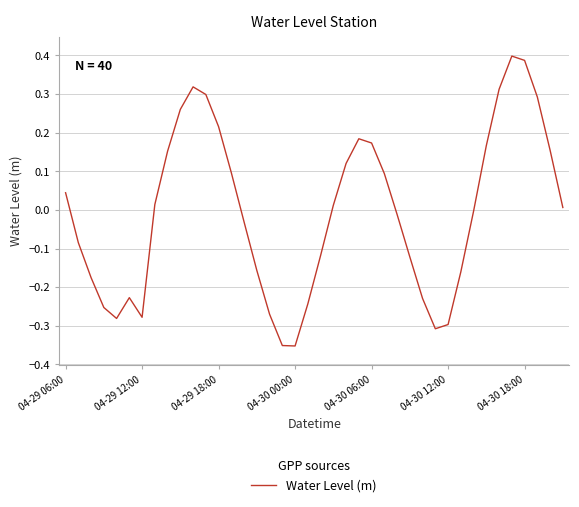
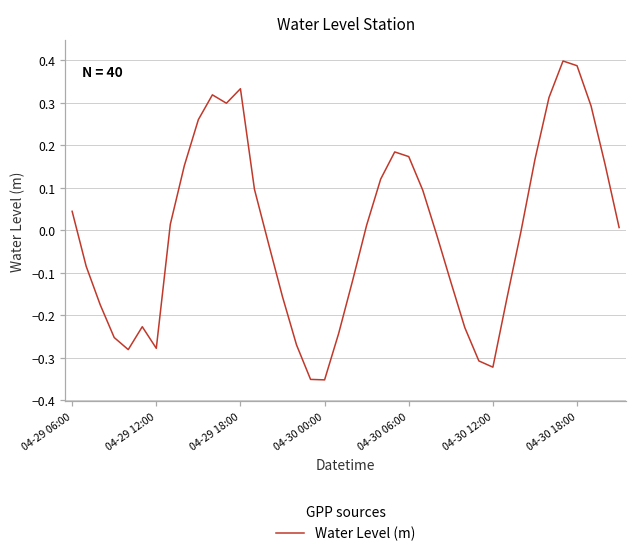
  {
    "04-29 06:00": 0.04,
    "04-29 12:00": -0.28,
-   "04-29 18:00": 0.22,
+   "04-29 18:00": 0.33,
    "04-30 00:00": -0.35,
    "04-30 06:00": 0.17,
-   "04-30 12:00": -0.30,
+   "04-30 12:00": -0.32,
    "04-30 18:00": 0.39
  }
